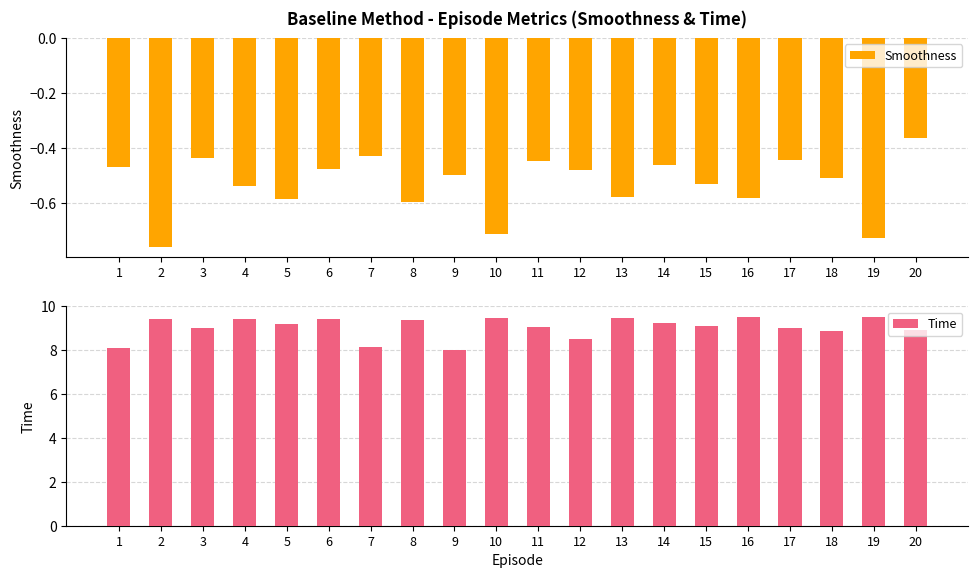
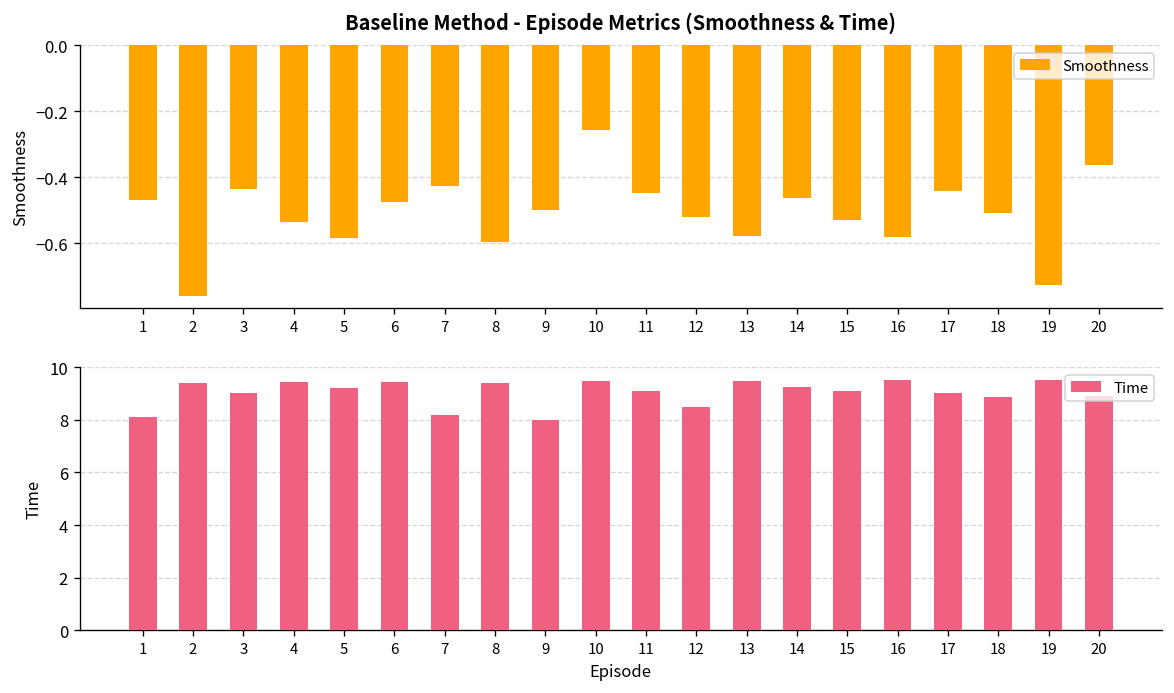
  {
    "Baseline Method - Episode Metrics (Smoothness & Time)": {
      "1": -0.47,
      "2": -0.76,
      "3": -0.44,
      "4": -0.54,
      "5": -0.58,
      "6": -0.48,
      "7": -0.43,
      "8": -0.60,
      "9": -0.50,
-     "10": -0.71,
+     "10": -0.26,
      "11": -0.45,
-     "12": -0.48,
+     "12": -0.52,
      "13": -0.58,
      "14": -0.46,
      "15": -0.53,
      "16": -0.58,
      "17": -0.44,
      "18": -0.51,
      "19": -0.73,
      "20": -0.36
    }
  }
